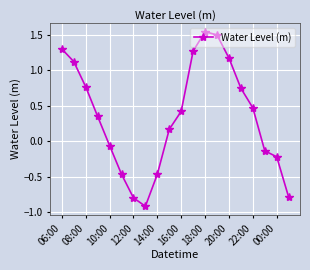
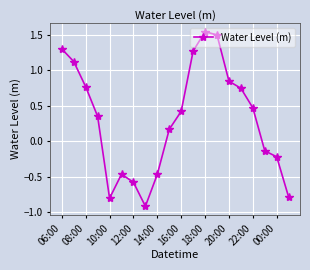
  {
    "06:00": 1.3,
    "08:00": 0.8,
-   "10:00": -0.1,
-   "12:00": -0.8,
+   "10:00": -0.8,
+   "12:00": -0.6,
    "14:00": -0.5,
    "16:00": 0.4,
-   "20:00": 1.2,
+   "20:00": 0.8,
    "22:00": 0.5,
    "00:00": -0.2
  }
